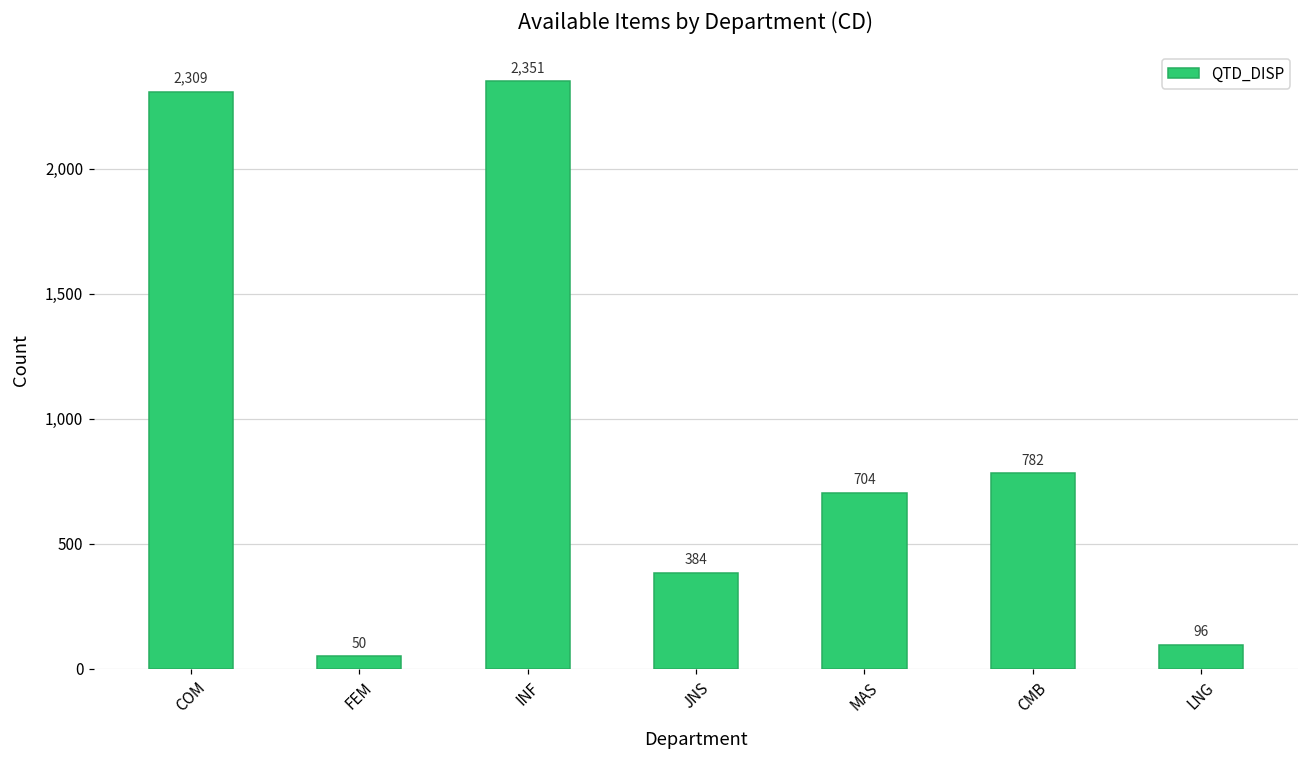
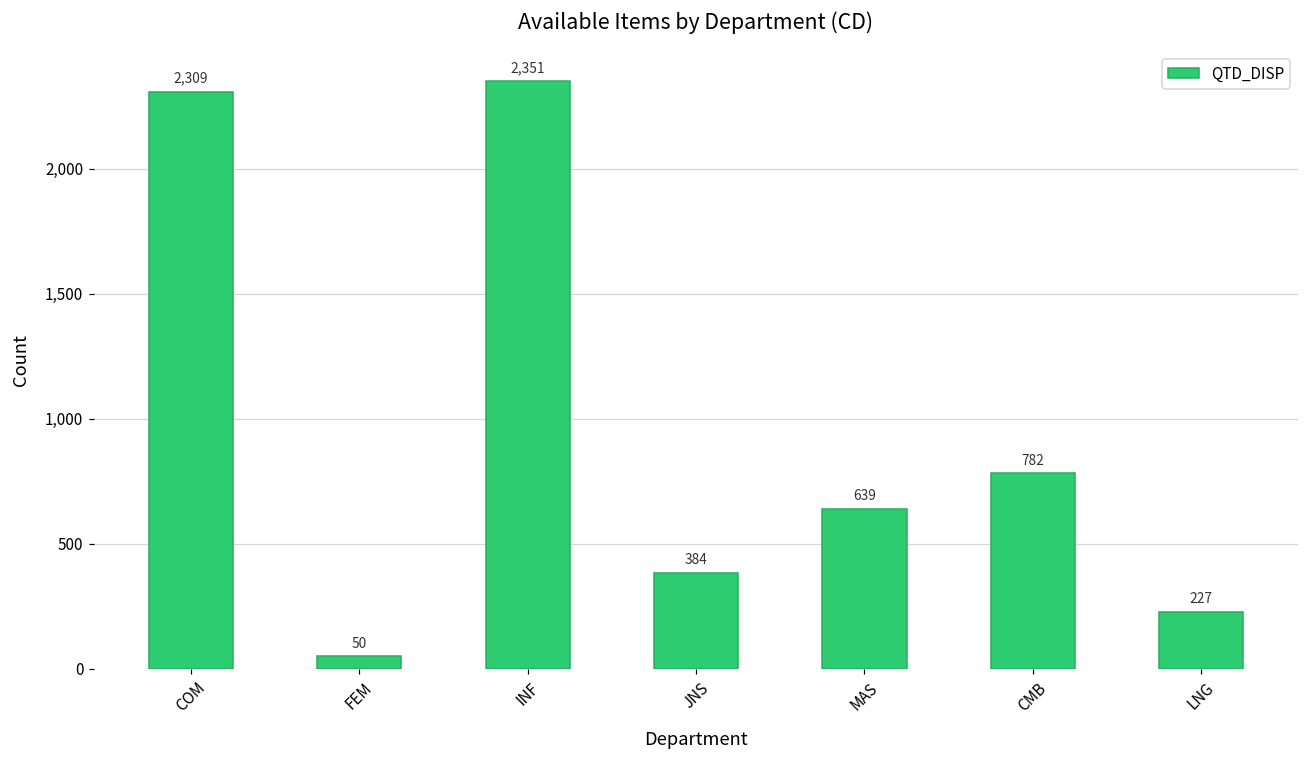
  {
    "COM": "2,309",
    "FEM": "50",
    "INF": "2,351",
    "JNS": "384",
-   "MAS": "704",
+   "MAS": "639",
    "CMB": "782",
-   "LNG": "96"
+   "LNG": "227"
  }
